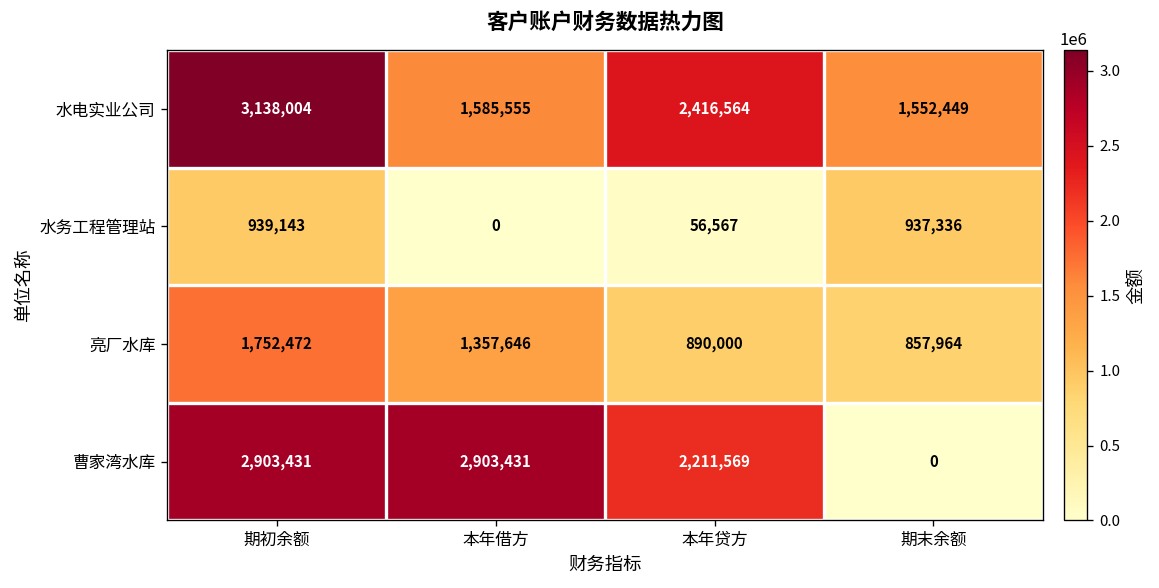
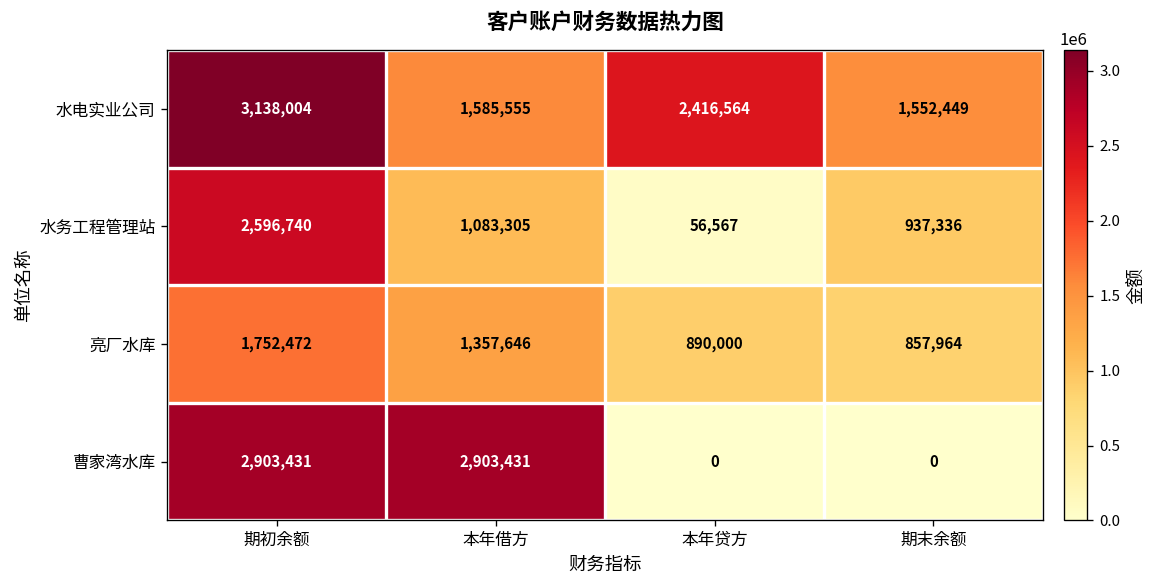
  {
    "水电实业公司": {
      "期初余额": "3,138,004",
      "本年借方": "1,585,555",
      "本年贷方": "2,416,564",
      "期末余额": "1,552,449"
    },
    "水务工程管理站": {
-     "期初余额": "939,143",
-     "本年借方": "0",
+     "期初余额": "2,596,740",
+     "本年借方": "1,083,305",
      "本年贷方": "56,567",
      "期末余额": "937,336"
    },
    "亮厂水库": {
      "期初余额": "1,752,472",
      "本年借方": "1,357,646",
      "本年贷方": "890,000",
      "期末余额": "857,964"
    },
    "曹家湾水库": {
      "期初余额": "2,903,431",
      "本年借方": "2,903,431",
-     "本年贷方": "2,211,569",
+     "本年贷方": "0",
      "期末余额": "0"
    }
  }
